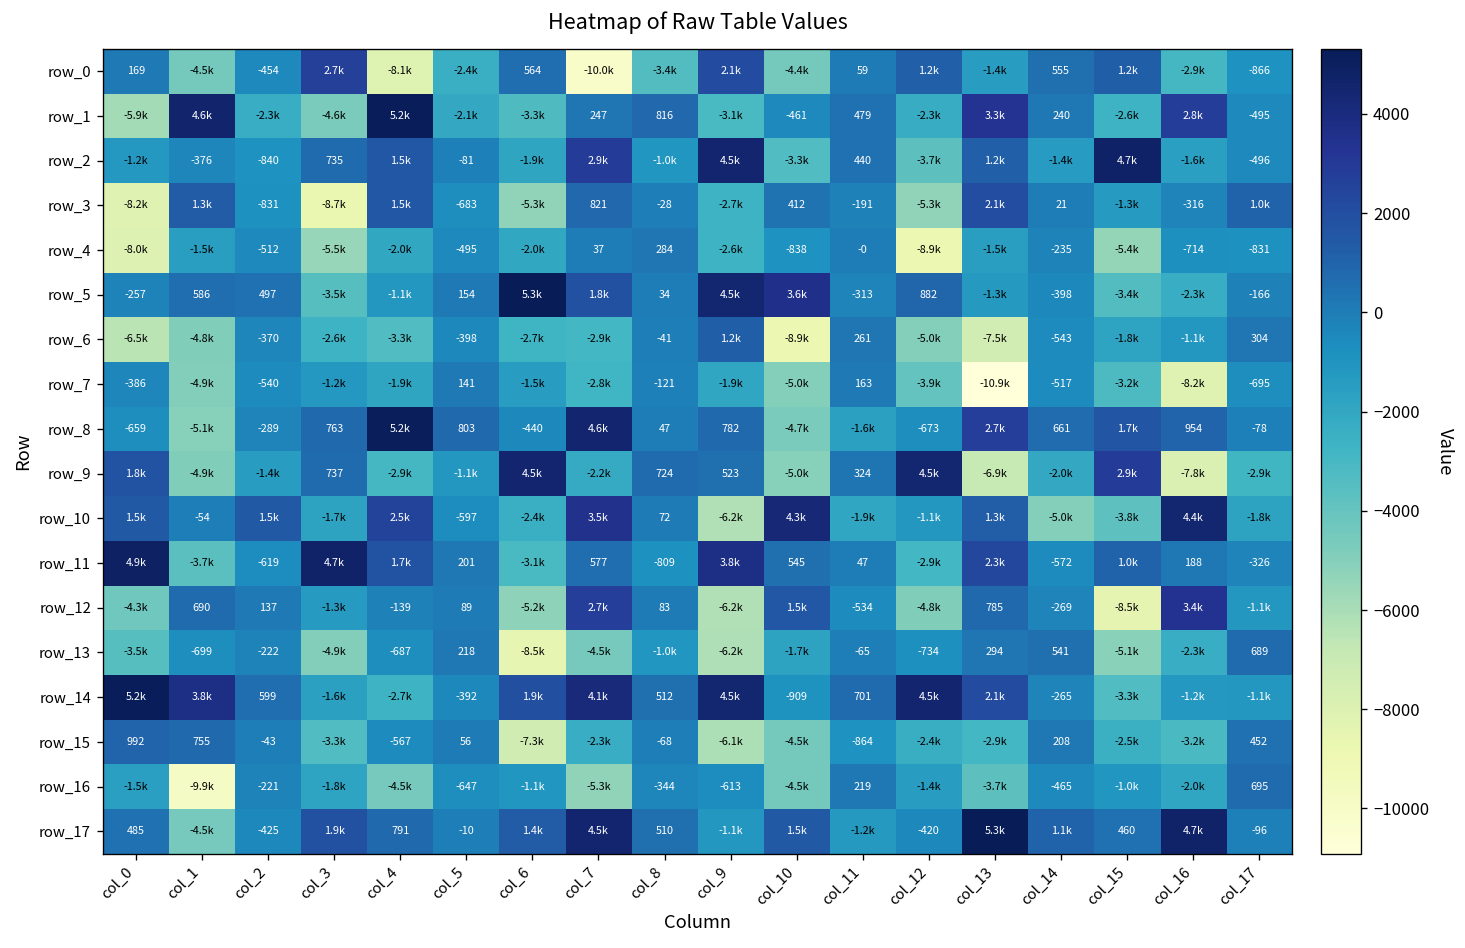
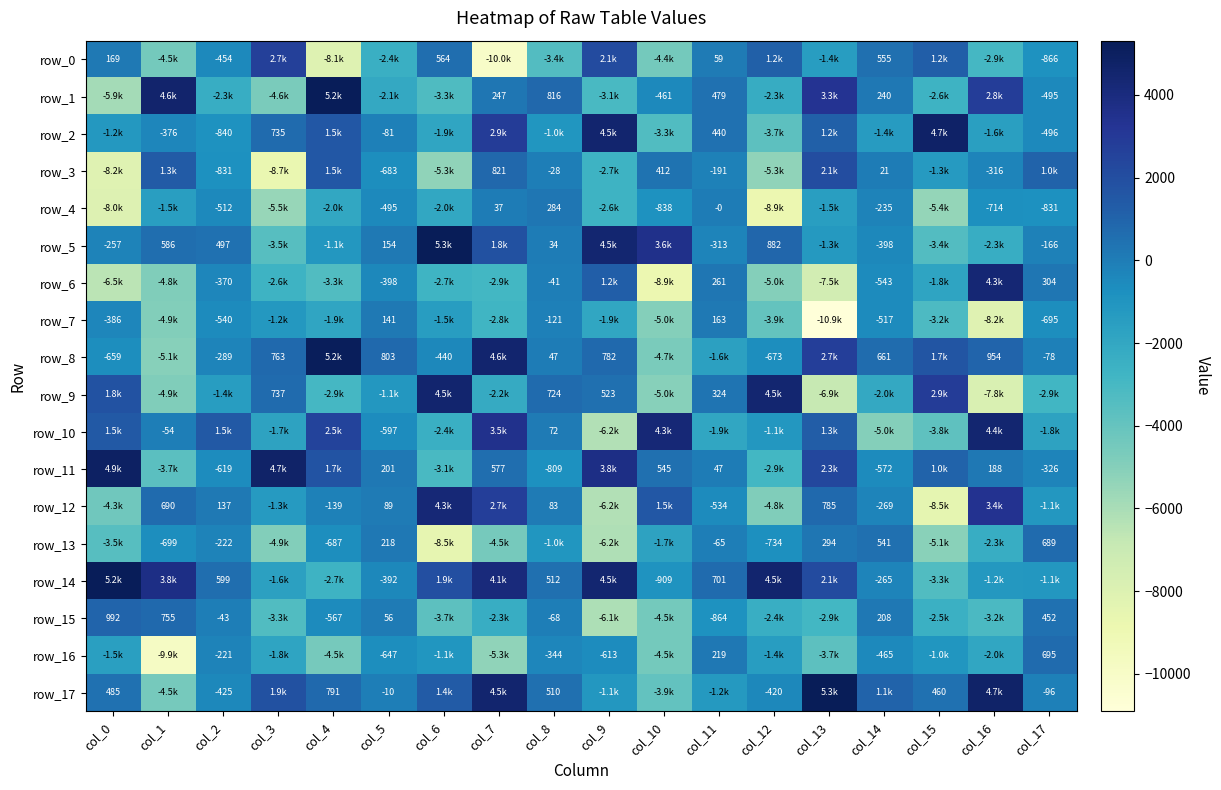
  {
    "row_6": {
      "col_0": "-6.5k",
      "col_1": "-4.8k",
      "col_2": "-370",
      "col_3": "-2.6k",
      "col_4": "-3.3k",
      "col_5": "-398",
      "col_6": "-2.7k",
      "col_7": "-2.9k",
      "col_8": "-41",
      "col_9": "1.2k",
      "col_10": "-8.9k",
      "col_11": "261",
      "col_12": "-5.0k",
      "col_13": "-7.5k",
      "col_14": "-543",
      "col_15": "-1.8k",
-     "col_16": "-1.1k",
+     "col_16": "4.3k",
      "col_17": "304"
    },
    "row_12": {
      "col_0": "-4.3k",
      "col_1": "690",
      "col_2": "137",
      "col_3": "-1.3k",
      "col_4": "-139",
      "col_5": "89",
-     "col_6": "-5.2k",
+     "col_6": "4.3k",
      "col_7": "2.7k",
      "col_8": "83",
      "col_9": "-6.2k",
      "col_10": "1.5k",
      "col_11": "-534",
      "col_12": "-4.8k",
      "col_13": "785",
      "col_14": "-269",
      "col_15": "-8.5k",
      "col_16": "3.4k",
      "col_17": "-1.1k"
    },
    "row_15": {
      "col_0": "992",
      "col_1": "755",
      "col_2": "-43",
      "col_3": "-3.3k",
      "col_4": "-567",
      "col_5": "56",
-     "col_6": "-7.3k",
+     "col_6": "-3.7k",
      "col_7": "-2.3k",
      "col_8": "-68",
      "col_9": "-6.1k",
      "col_10": "-4.5k",
      "col_11": "-864",
      "col_12": "-2.4k",
      "col_13": "-2.9k",
      "col_14": "208",
      "col_15": "-2.5k",
      "col_16": "-3.2k",
      "col_17": "452"
    },
    "row_17": {
      "col_0": "485",
      "col_1": "-4.5k",
      "col_2": "-425",
      "col_3": "1.9k",
      "col_4": "791",
      "col_5": "-10",
      "col_6": "1.4k",
      "col_7": "4.5k",
      "col_8": "510",
      "col_9": "-1.1k",
-     "col_10": "1.5k",
+     "col_10": "-3.9k",
      "col_11": "-1.2k",
      "col_12": "-420",
      "col_13": "5.3k",
      "col_14": "1.1k",
      "col_15": "460",
      "col_16": "4.7k",
      "col_17": "-96"
    }
  }
